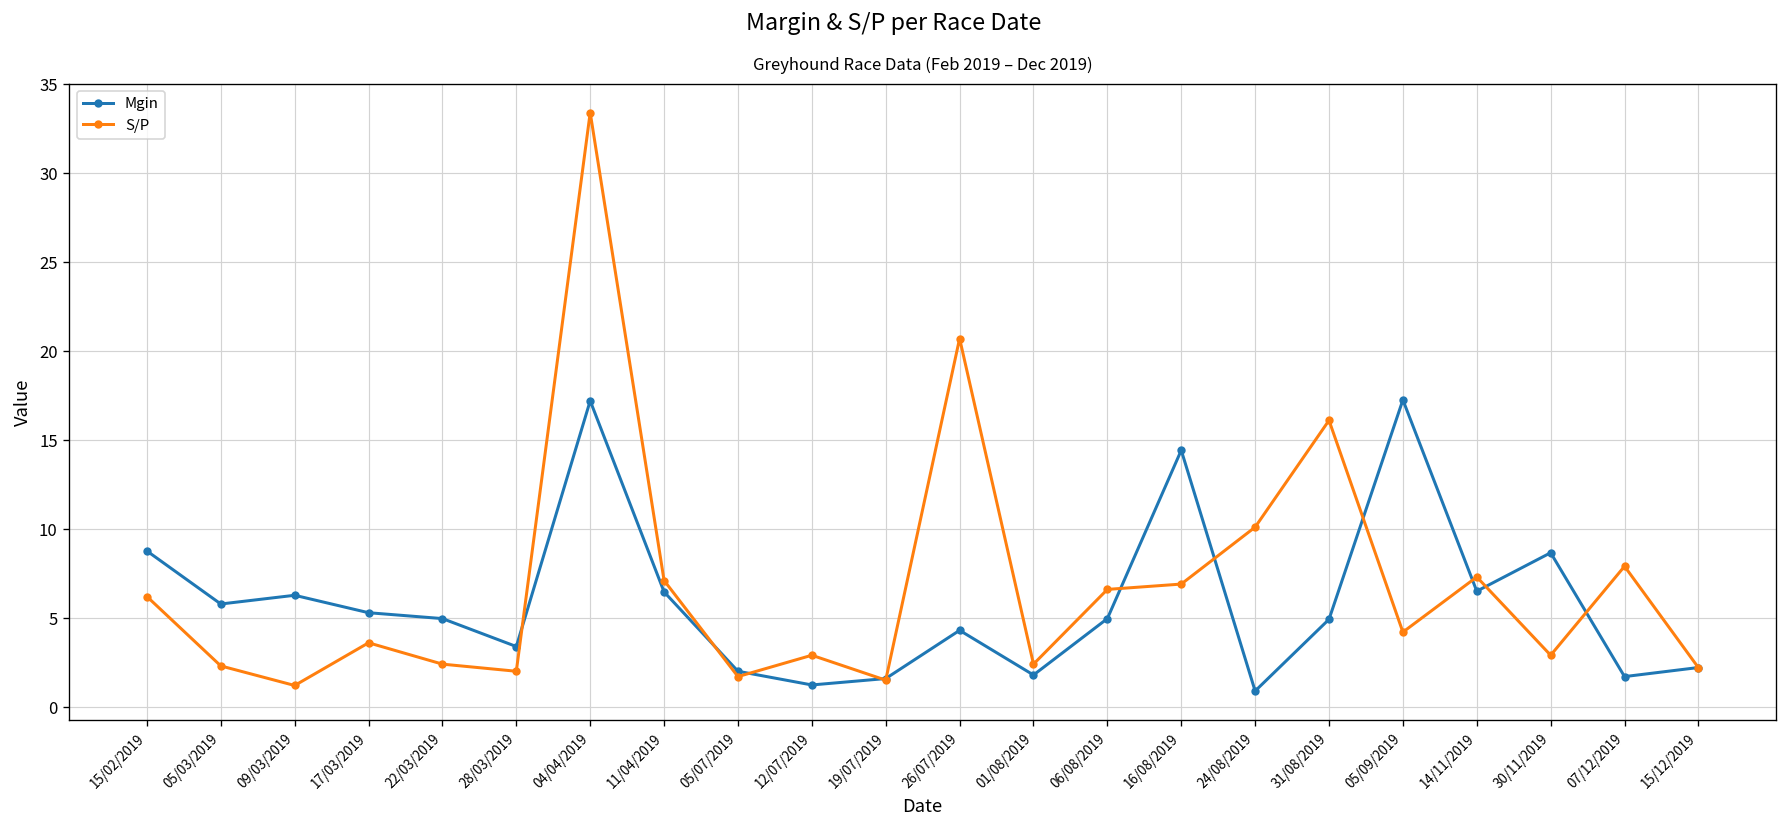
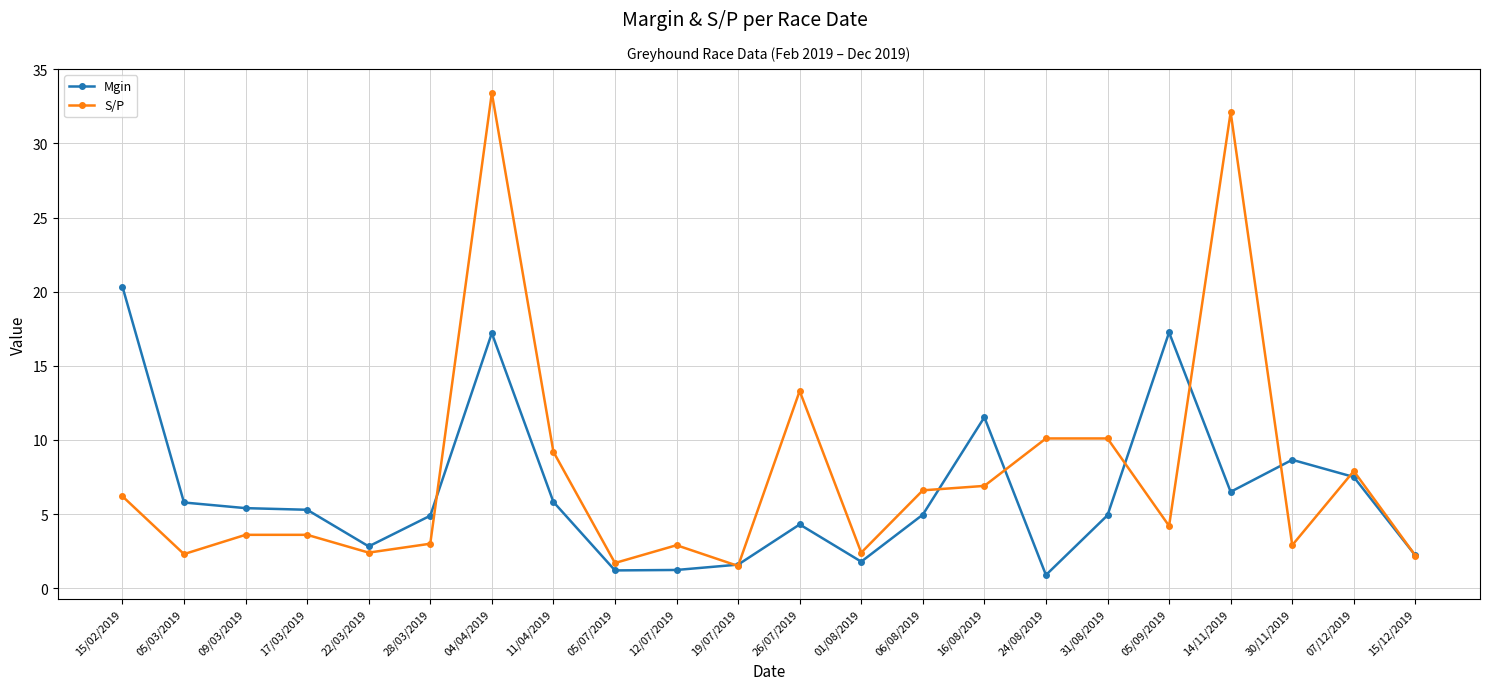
  {
    "Mgin": {
-     "15/02/2019": 8.8,
+     "15/02/2019": 20.3,
      "05/03/2019": 5.8,
-     "09/03/2019": 6.3,
+     "09/03/2019": 5.4,
      "17/03/2019": 5.3,
-     "22/03/2019": 5.0,
-     "28/03/2019": 3.4,
+     "22/03/2019": 2.8,
+     "28/03/2019": 4.9,
      "04/04/2019": 17.2,
-     "11/04/2019": 6.5,
-     "05/07/2019": 2.0,
+     "11/04/2019": 5.8,
+     "05/07/2019": 1.2,
      "12/07/2019": 1.2,
      "26/07/2019": 4.3,
      "01/08/2019": 1.8,
      "06/08/2019": 5.0,
-     "16/08/2019": 14.4,
+     "16/08/2019": 11.5,
      "24/08/2019": 0.9,
      "31/08/2019": 4.9,
      "05/09/2019": 17.3,
      "14/11/2019": 6.5,
      "30/11/2019": 8.7,
-     "07/12/2019": 1.7
+     "07/12/2019": 7.5
    },
    "S/P": {
      "15/02/2019": 6.2,
      "05/03/2019": 2.3,
-     "09/03/2019": 1.2,
+     "09/03/2019": 3.6,
      "17/03/2019": 3.6,
      "22/03/2019": 2.4,
-     "28/03/2019": 2,
+     "28/03/2019": 3,
      "04/04/2019": 33.4,
-     "11/04/2019": 7.1,
+     "11/04/2019": 9.2,
      "05/07/2019": 1.7,
      "12/07/2019": 2.9,
-     "26/07/2019": 20.7,
+     "26/07/2019": 13.3,
      "01/08/2019": 2.4,
      "06/08/2019": 6.6,
      "16/08/2019": 6.9,
      "24/08/2019": 10.1,
-     "31/08/2019": 16.1,
+     "31/08/2019": 10.1,
      "05/09/2019": 4.2,
-     "14/11/2019": 7.3,
+     "14/11/2019": 32.1,
      "30/11/2019": 2.9,
      "07/12/2019": 7.9
    }
  }
